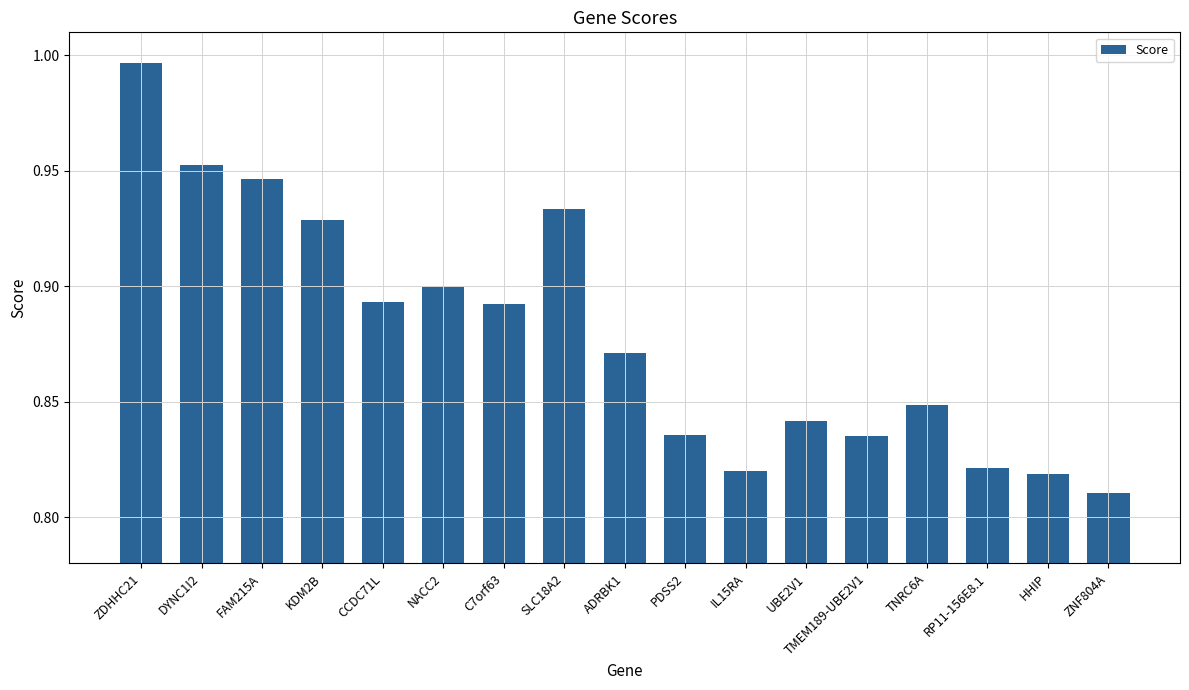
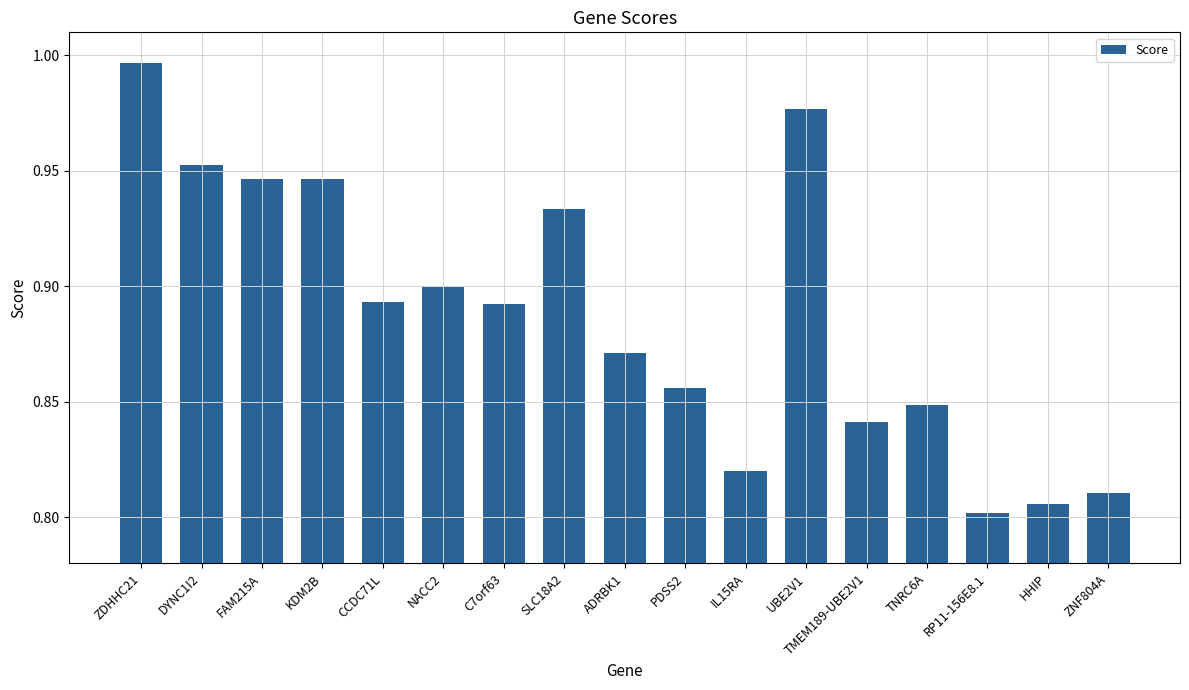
  {
    "ZDHHC21": 0.997,
    "DYNC1I2": 0.953,
    "FAM215A": 0.947,
-   "KDM2B": 0.929,
+   "KDM2B": 0.946,
    "CCDC71L": 0.893,
    "NACC2": 0.900,
    "C7orf63": 0.893,
    "SLC18A2": 0.934,
    "ADRBK1": 0.871,
-   "PDSS2": 0.835,
+   "PDSS2": 0.856,
    "IL15RA": 0.820,
-   "UBE2V1": 0.842,
-   "TMEM189-UBE2V1": 0.835,
+   "UBE2V1": 0.977,
+   "TMEM189-UBE2V1": 0.841,
    "TNRC6A": 0.849,
-   "RP11-156E8.1": 0.821,
-   "HHIP": 0.819,
+   "RP11-156E8.1": 0.802,
+   "HHIP": 0.806,
    "ZNF804A": 0.811
  }
